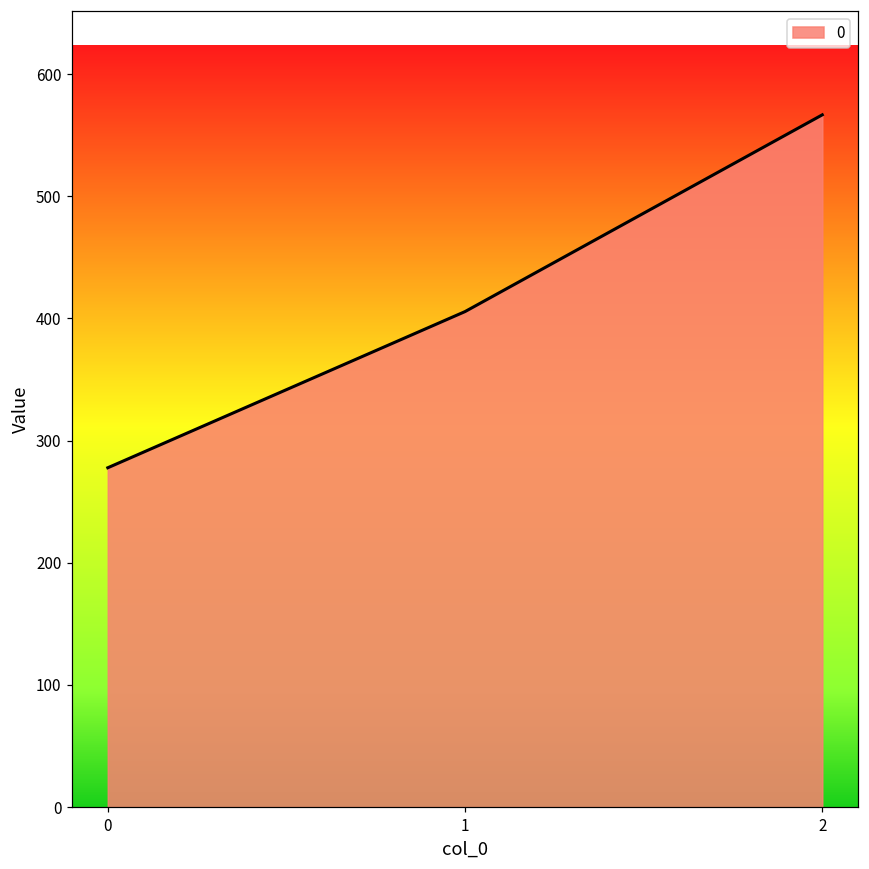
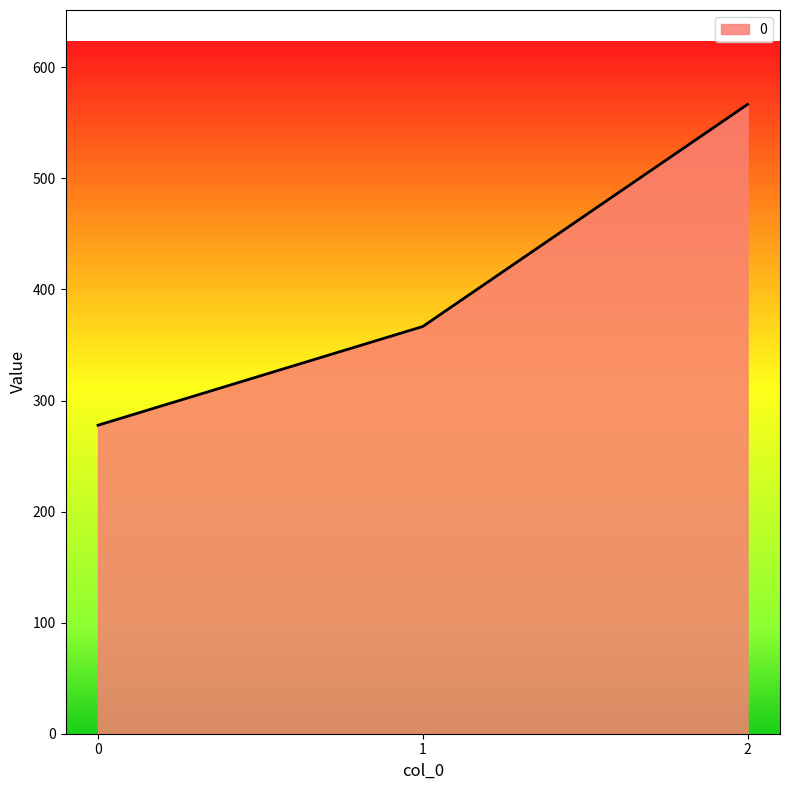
  {
    "0": 278,
-   "1": 406,
+   "1": 367,
    "2": 567
  }
